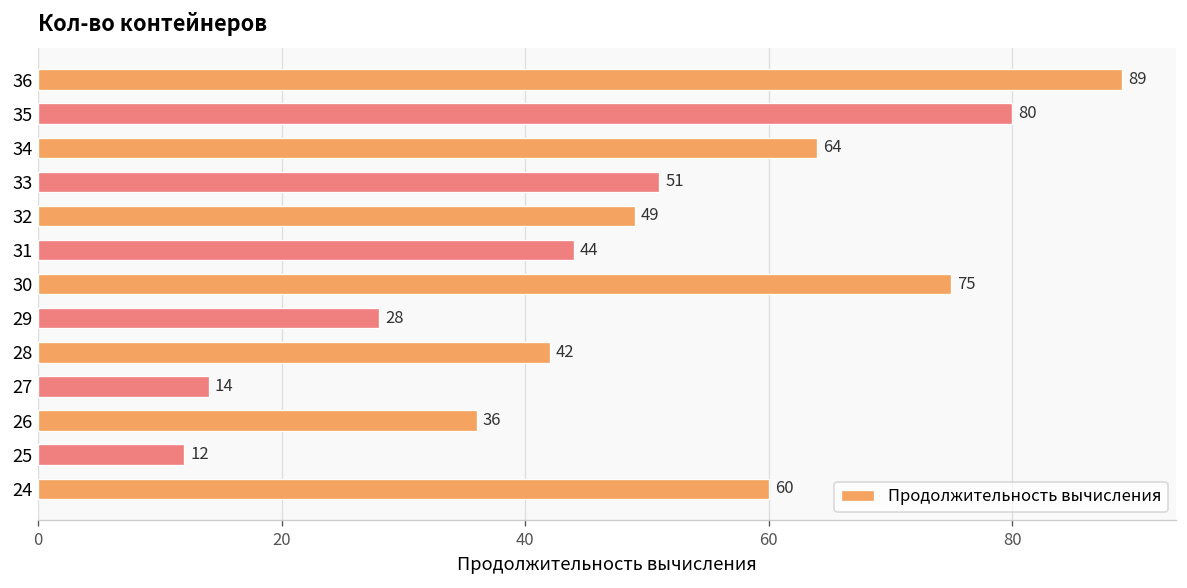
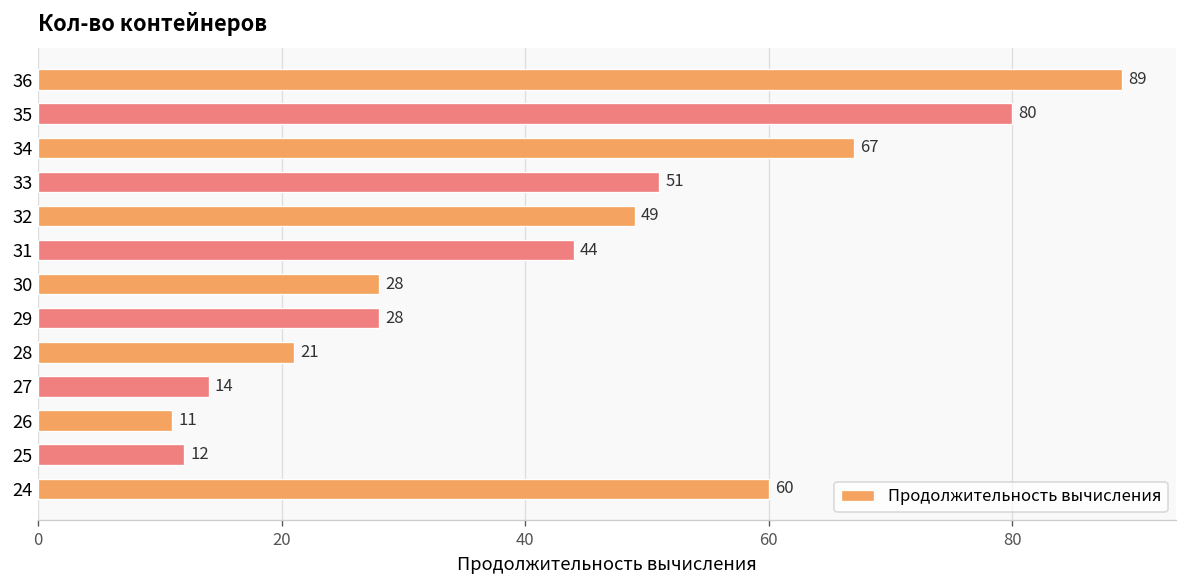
  {
    "36": 89,
    "35": 80,
-   "34": 64,
+   "34": 67,
    "33": 51,
    "32": 49,
    "31": 44,
-   "30": 75,
+   "30": 28,
    "29": 28,
-   "28": 42,
+   "28": 21,
    "27": 14,
-   "26": 36,
+   "26": 11,
    "25": 12,
    "24": 60
  }
